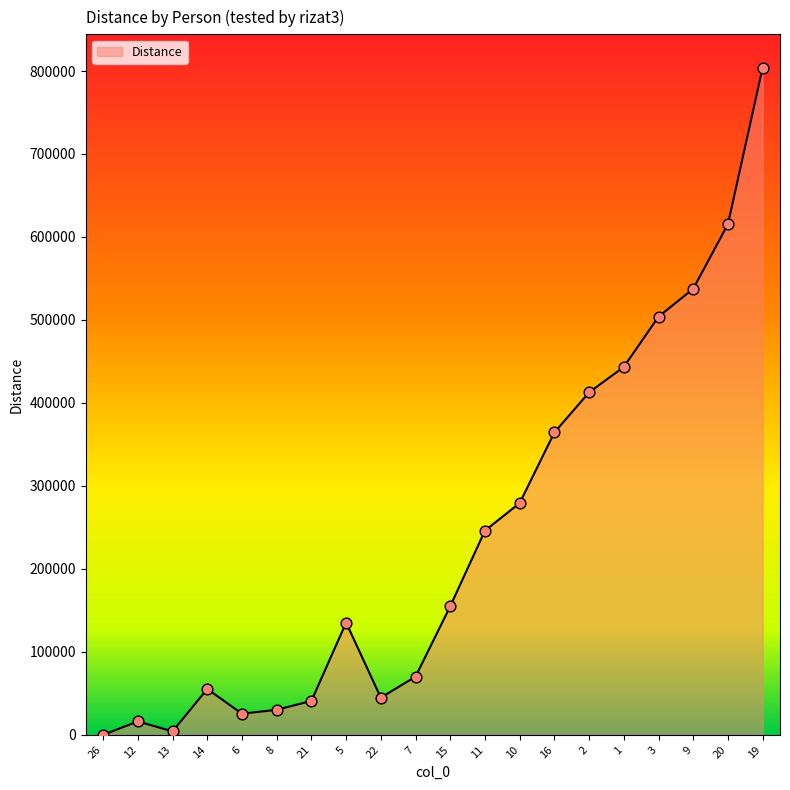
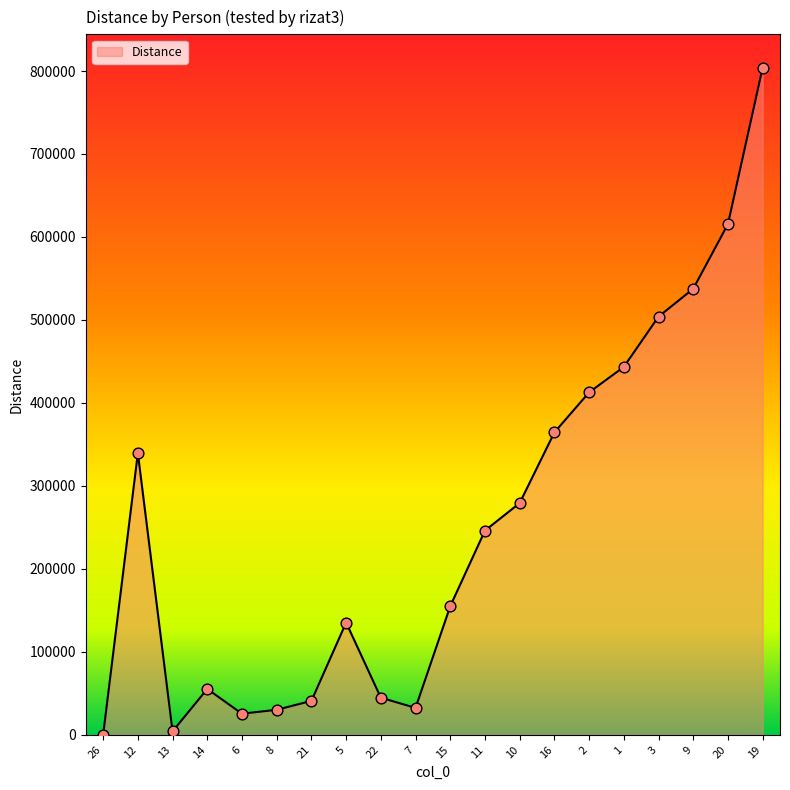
  {
    "26": 0,
-   "12": 20000,
+   "12": 340000,
    "13": 0,
    "14": 60000,
    "6": 30000,
    "8": 30000,
    "21": 40000,
    "5": 140000,
    "22": 40000,
-   "7": 70000,
+   "7": 30000,
    "15": 160000,
    "11": 250000,
    "10": 280000,
    "16": 360000,
    "2": 410000,
    "1": 440000,
    "3": 500000,
    "9": 540000,
    "20": 620000,
    "19": 800000
  }
